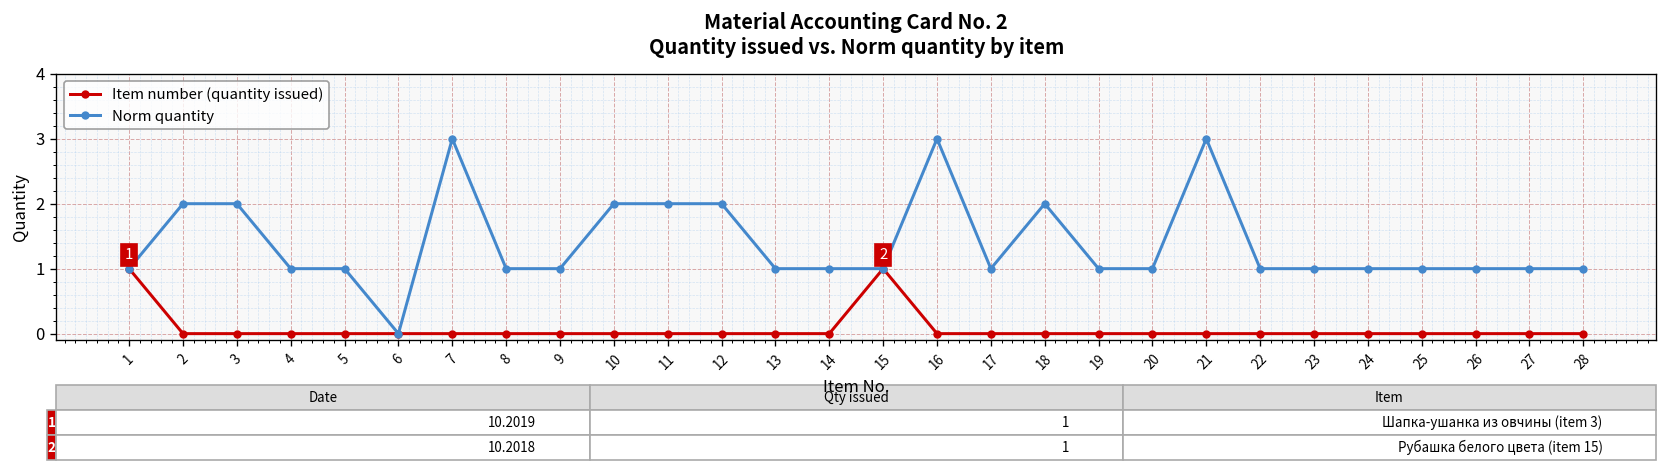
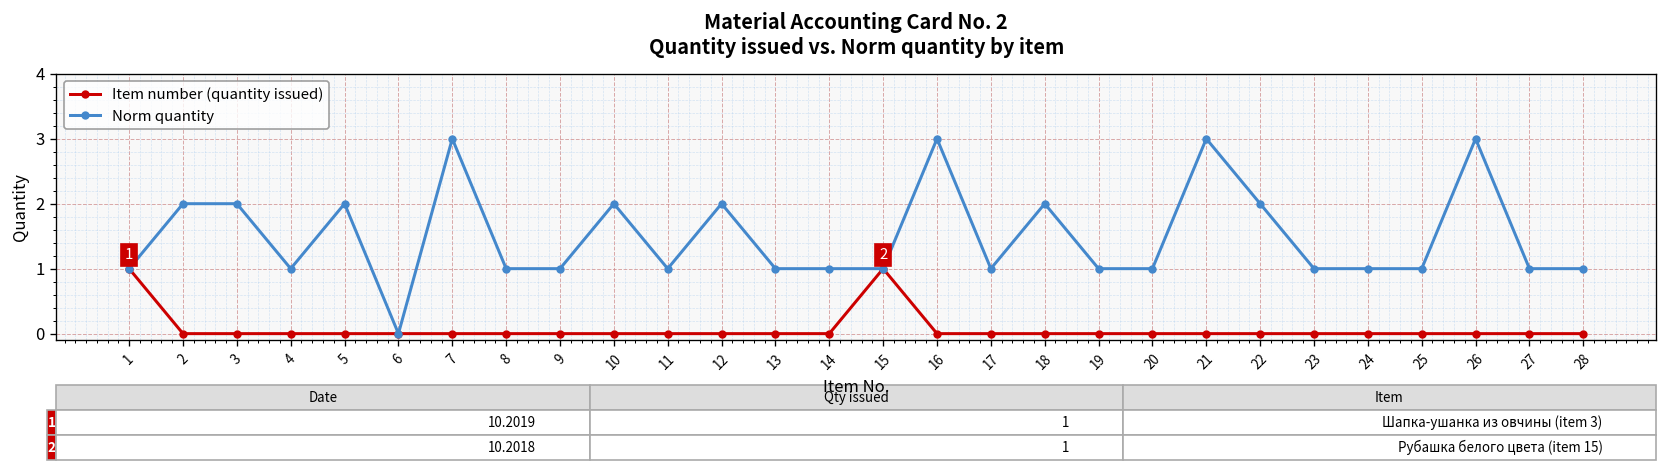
  {
    "Item number (quantity issued)": {
      "2": 0,
      "3": 0,
      "4": 0,
      "5": 0,
      "7": 0,
      "8": 0,
      "9": 0,
      "10": 0,
      "11": 0,
      "12": 0,
      "13": 0,
      "14": 0,
      "16": 0,
      "17": 0,
      "18": 0,
      "19": 0,
      "20": 0,
      "21": 0,
      "22": 0,
      "23": 0,
      "24": 0,
      "25": 0,
      "26": 0,
      "27": 0,
      "28": 0
    },
    "Norm quantity": {
      "2": 2,
      "3": 2,
      "4": 1,
-     "5": 1,
+     "5": 2,
      "7": 3,
      "8": 1,
      "9": 1,
      "10": 2,
-     "11": 2,
+     "11": 1,
      "12": 2,
      "13": 1,
      "14": 1,
      "16": 3,
      "17": 1,
      "18": 2,
      "19": 1,
      "20": 1,
      "21": 3,
-     "22": 1,
+     "22": 2,
      "23": 1,
      "24": 1,
      "25": 1,
-     "26": 1,
+     "26": 3,
      "27": 1,
      "28": 1
    }
  }
